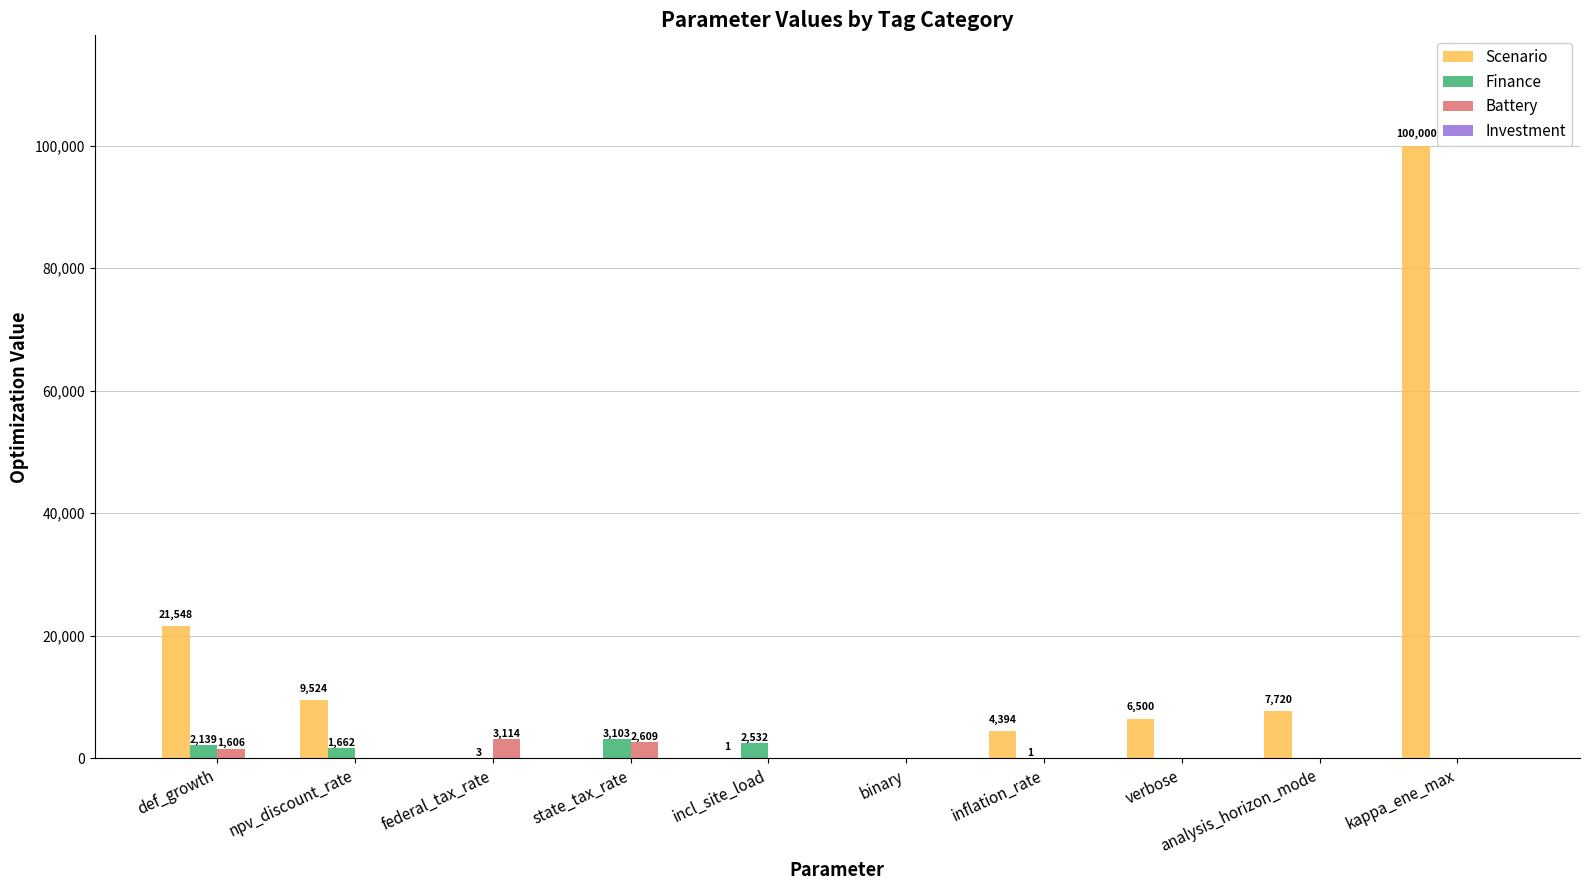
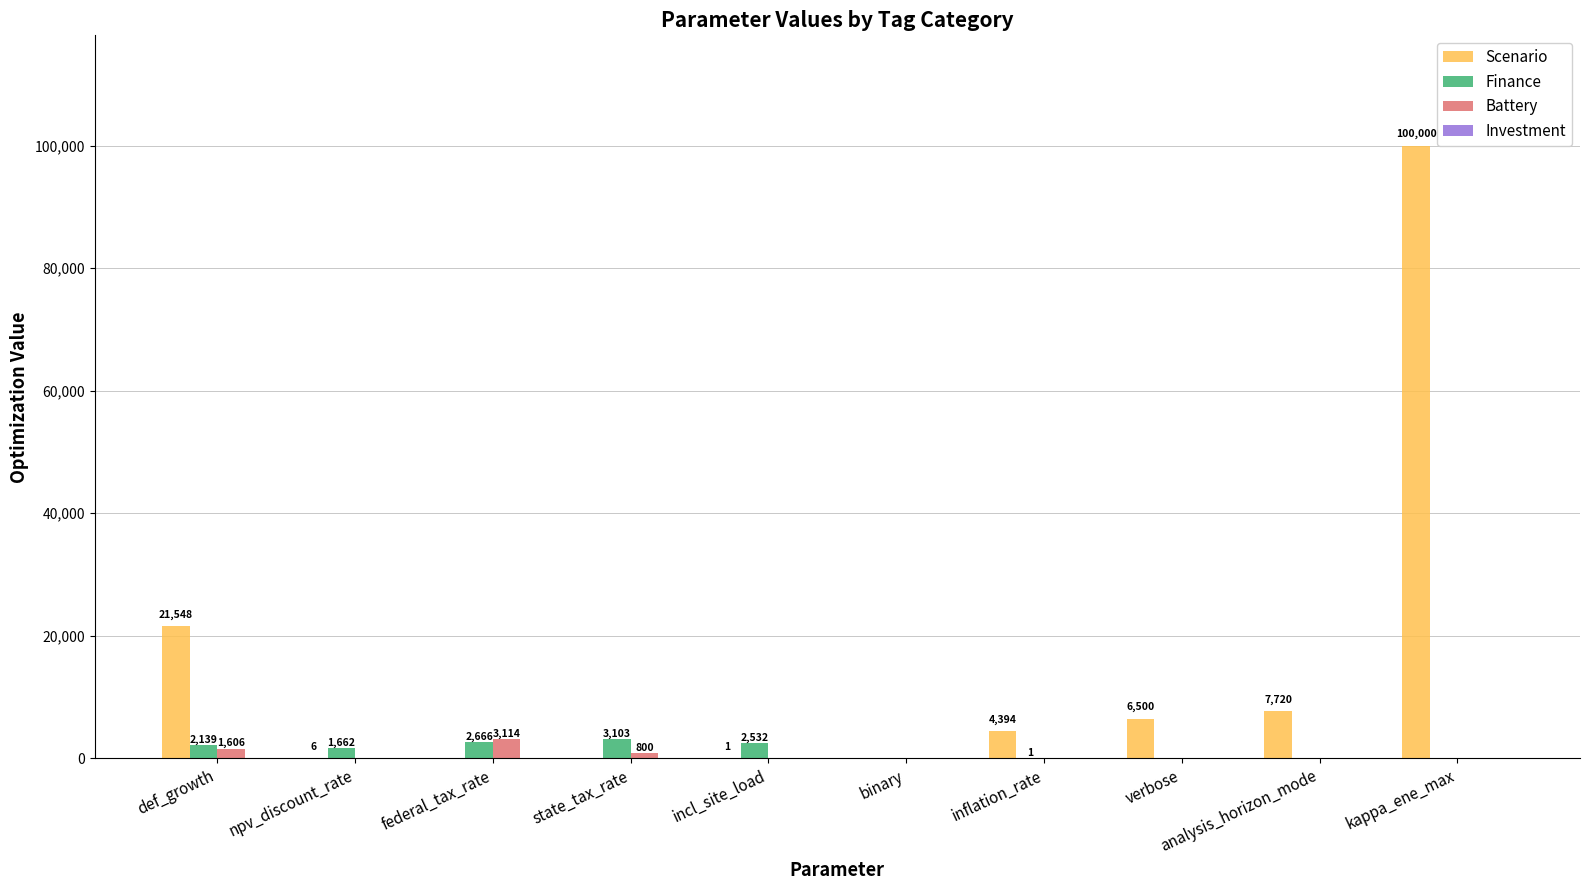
  {
    "Scenario": {
      "def_growth": "21,548",
-     "npv_discount_rate": "9,524",
+     "npv_discount_rate": "6",
      "incl_site_load": "1",
      "inflation_rate": "4,394",
      "verbose": "6,500",
      "analysis_horizon_mode": "7,720",
      "kappa_ene_max": "100,000"
    },
    "Finance": {
      "def_growth": "2,139",
      "npv_discount_rate": "1,662",
-     "federal_tax_rate": "3",
+     "federal_tax_rate": "2,666",
      "state_tax_rate": "3,103",
      "incl_site_load": "2,532",
      "inflation_rate": "1"
    },
    "Battery": {
      "def_growth": "1,606",
      "federal_tax_rate": "3,114",
-     "state_tax_rate": "2,609"
+     "state_tax_rate": "800"
    },
    "Investment": {
      "def_growth": "0",
      "npv_discount_rate": "0",
      "federal_tax_rate": "0",
      "state_tax_rate": "0",
      "incl_site_load": "0",
      "binary": "0",
      "inflation_rate": "0",
      "verbose": "0",
      "analysis_horizon_mode": "0",
      "kappa_ene_max": "0"
    }
  }
